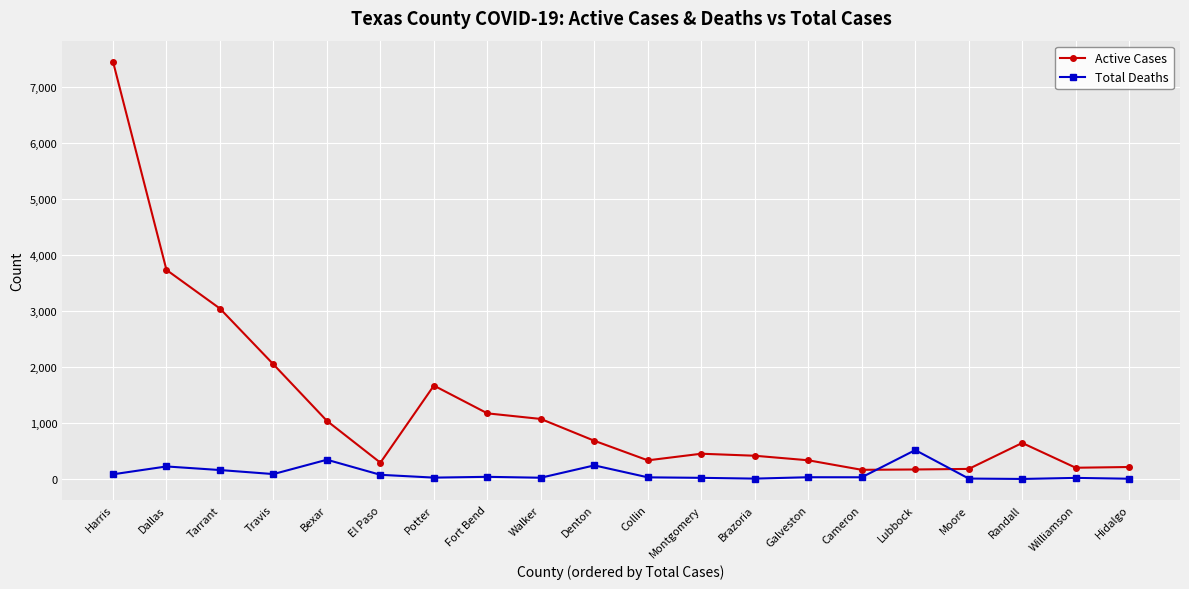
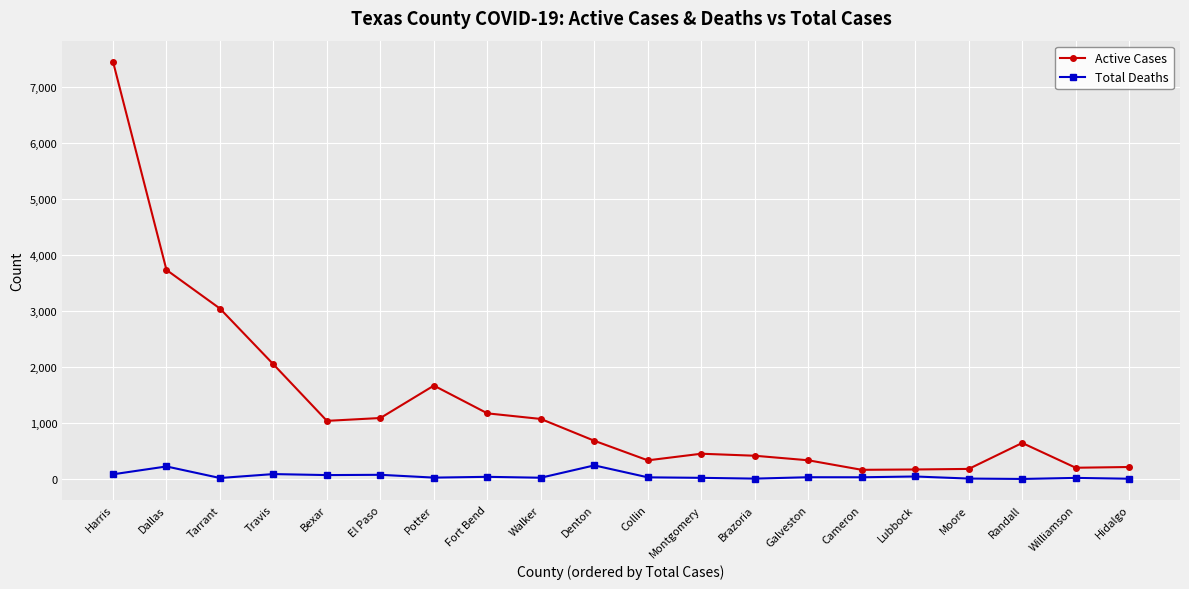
  {
    "Active Cases": {
      "Harris": "7,500",
      "Dallas": "3,700",
      "Tarrant": "3,000",
      "Travis": "2,100",
      "Bexar": "1,000",
-     "El Paso": "300",
+     "El Paso": "1,100",
      "Potter": "1,700",
      "Fort Bend": "1,200",
      "Walker": "1,100",
      "Denton": "700",
      "Collin": "300",
      "Montgomery": "500",
      "Brazoria": "400",
      "Galveston": "300",
      "Cameron": "200",
      "Lubbock": "200",
      "Moore": "200",
      "Randall": "600",
      "Williamson": "200",
      "Hidalgo": "200"
    },
    "Total Deaths": {
      "Harris": "100",
      "Dallas": "200",
-     "Tarrant": "200",
+     "Tarrant": "0",
      "Travis": "100",
-     "Bexar": "300",
+     "Bexar": "100",
      "El Paso": "100",
      "Potter": "0",
      "Fort Bend": "0",
      "Walker": "0",
      "Denton": "200",
      "Collin": "0",
      "Montgomery": "0",
      "Brazoria": "0",
      "Galveston": "0",
      "Cameron": "0",
-     "Lubbock": "500",
+     "Lubbock": "100",
      "Moore": "0",
      "Randall": "0",
      "Williamson": "0",
      "Hidalgo": "0"
    }
  }
